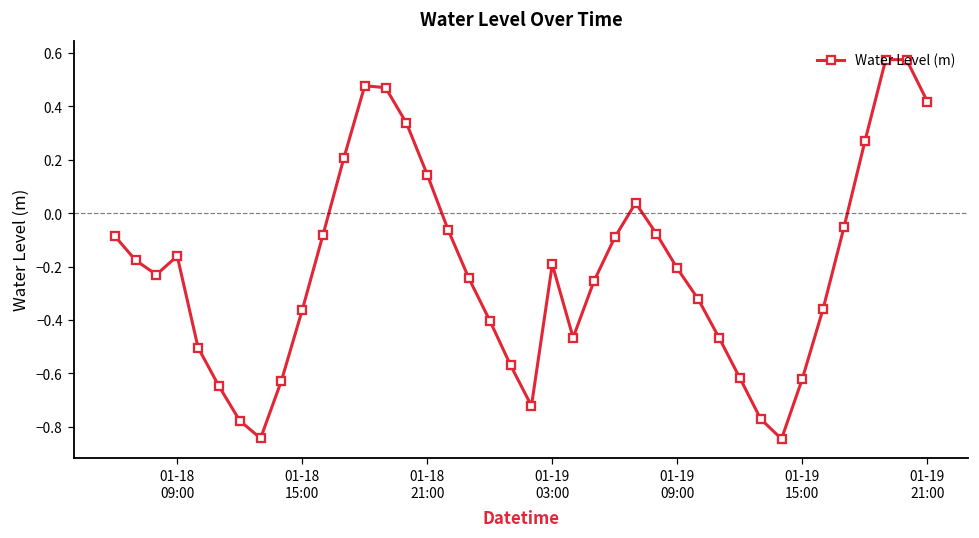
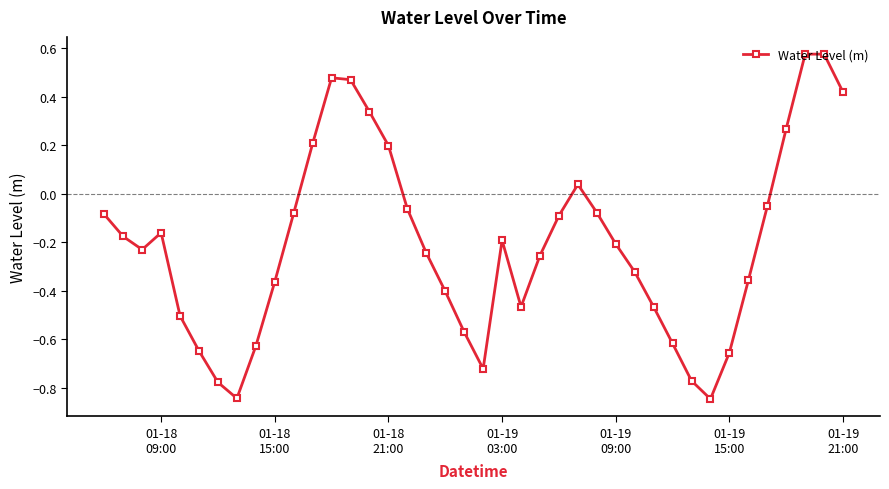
  {
    "01-18 09:00": -0.16,
    "01-18 15:00": -0.36,
-   "01-18 21:00": 0.14,
+   "01-18 21:00": 0.20,
    "01-19 03:00": -0.19,
    "01-19 09:00": -0.21,
-   "01-19 15:00": -0.62,
+   "01-19 15:00": -0.65,
    "01-19 21:00": 0.42
  }
